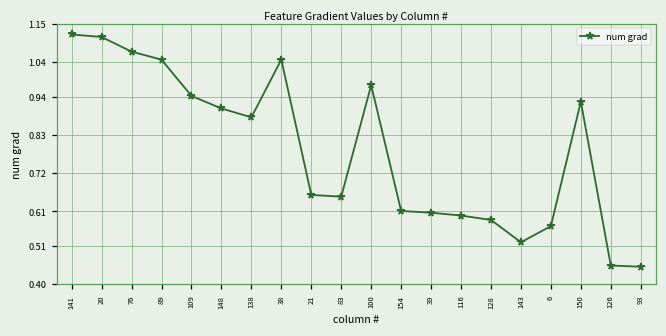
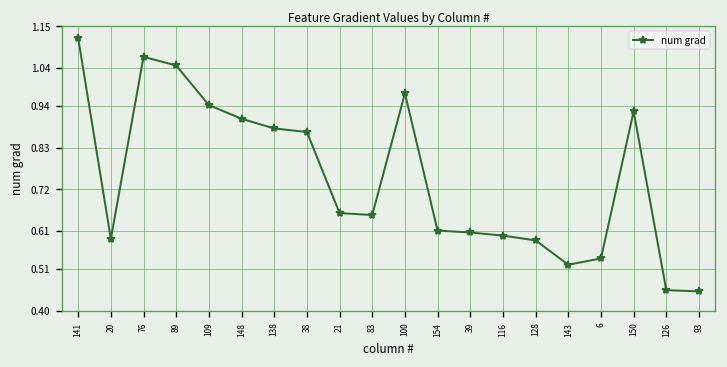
  {
    "141": 1.12,
-   "20": 1.11,
+   "20": 0.59,
    "76": 1.07,
    "89": 1.05,
    "109": 0.94,
    "148": 0.91,
    "138": 0.88,
-   "38": 1.05,
+   "38": 0.87,
    "21": 0.66,
    "83": 0.65,
    "100": 0.97,
    "154": 0.61,
    "39": 0.61,
    "116": 0.60,
    "128": 0.59,
    "143": 0.52,
-   "6": 0.57,
+   "6": 0.54,
    "150": 0.93,
    "126": 0.45,
    "93": 0.45
  }
